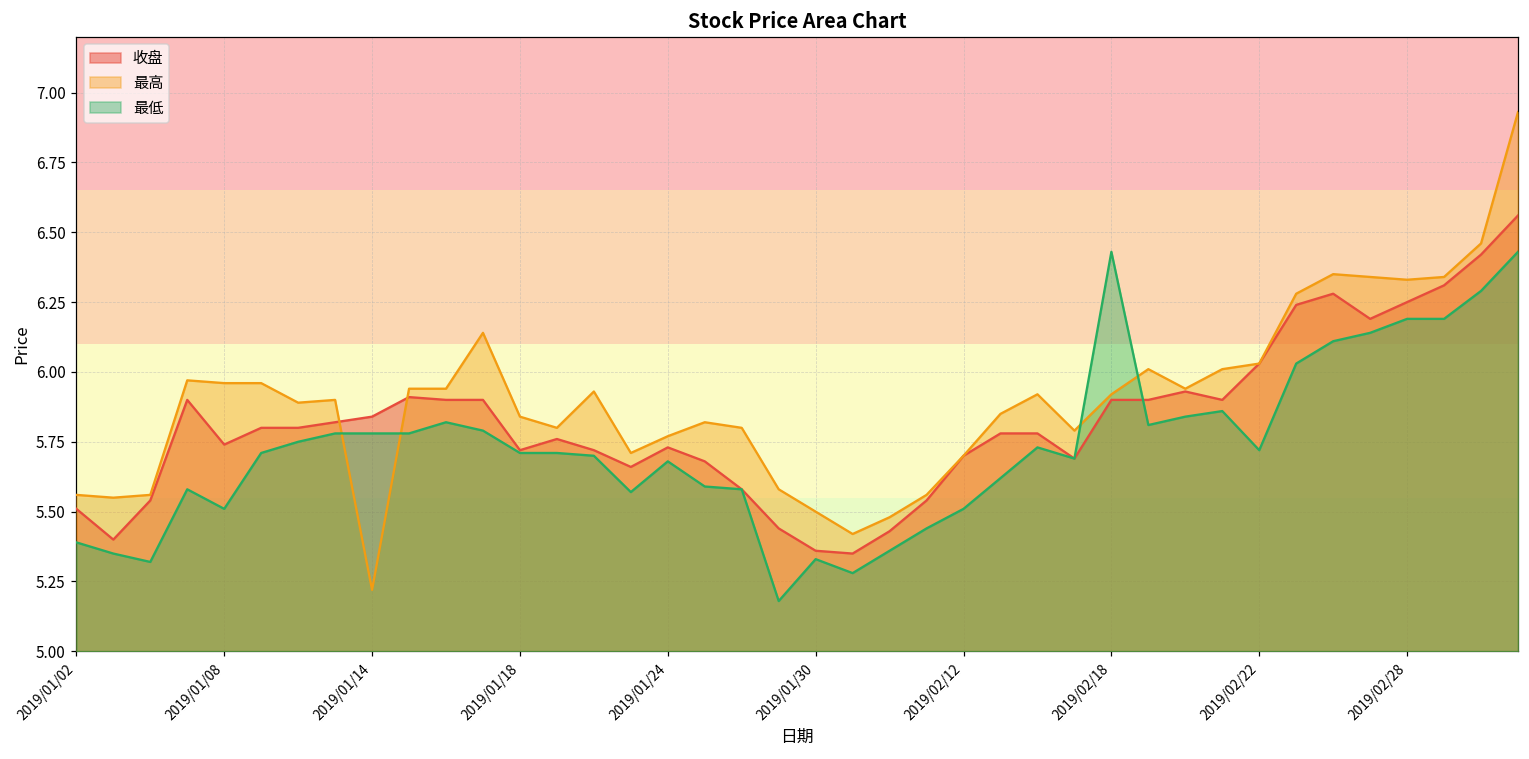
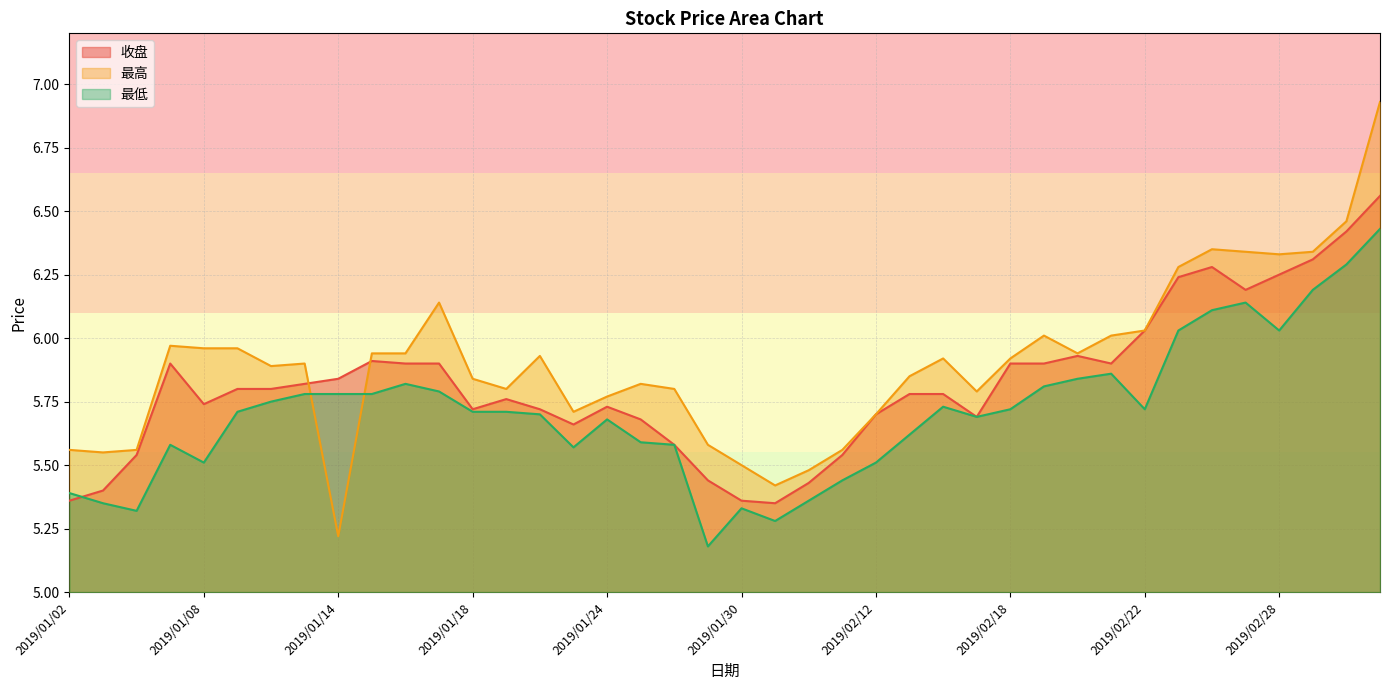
  {
    "收盘": {
-     "2019/01/02": 5.51,
+     "2019/01/02": 5.36,
      "2019/01/08": 5.74,
      "2019/01/14": 5.84,
      "2019/01/18": 5.72,
      "2019/01/24": 5.73,
      "2019/01/30": 5.36,
      "2019/02/18": 5.90,
      "2019/02/28": 6.25
    },
    "最高": {
      "2019/01/02": 5.56,
      "2019/01/08": 5.96,
      "2019/01/14": 5.22,
      "2019/01/18": 5.84,
      "2019/01/24": 5.77,
      "2019/01/30": 5.50,
      "2019/02/18": 5.92,
      "2019/02/28": 6.33
    },
    "最低": {
      "2019/01/02": 5.39,
      "2019/01/08": 5.51,
      "2019/01/14": 5.78,
      "2019/01/18": 5.71,
      "2019/01/24": 5.68,
      "2019/01/30": 5.33,
      "2019/02/12": 5.51,
-     "2019/02/18": 6.43,
+     "2019/02/18": 5.72,
      "2019/02/22": 5.72,
-     "2019/02/28": 6.19
+     "2019/02/28": 6.03
    }
  }
